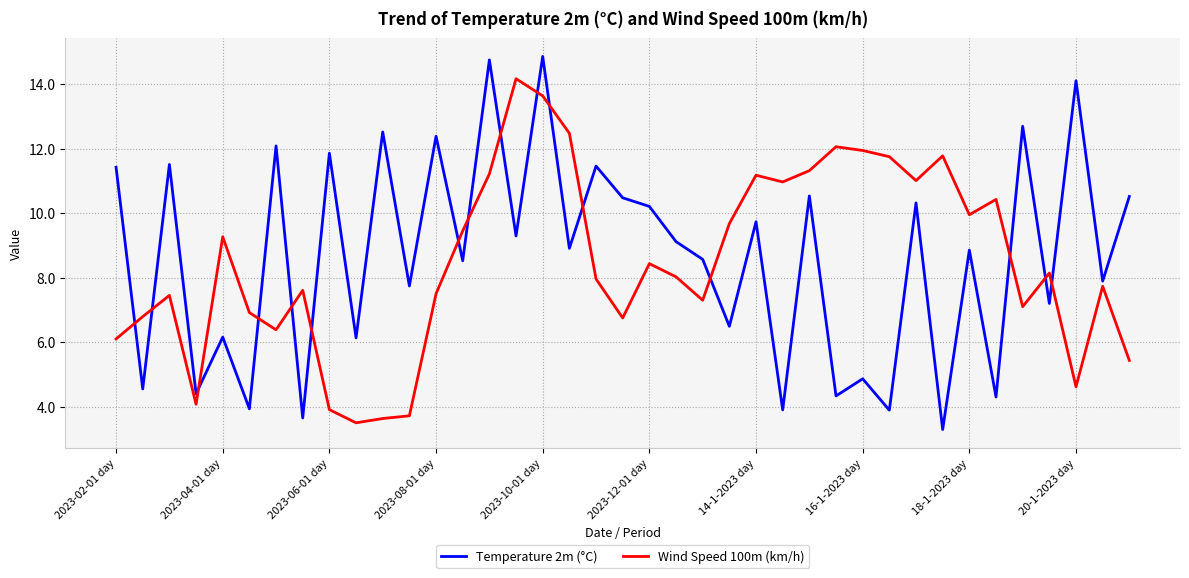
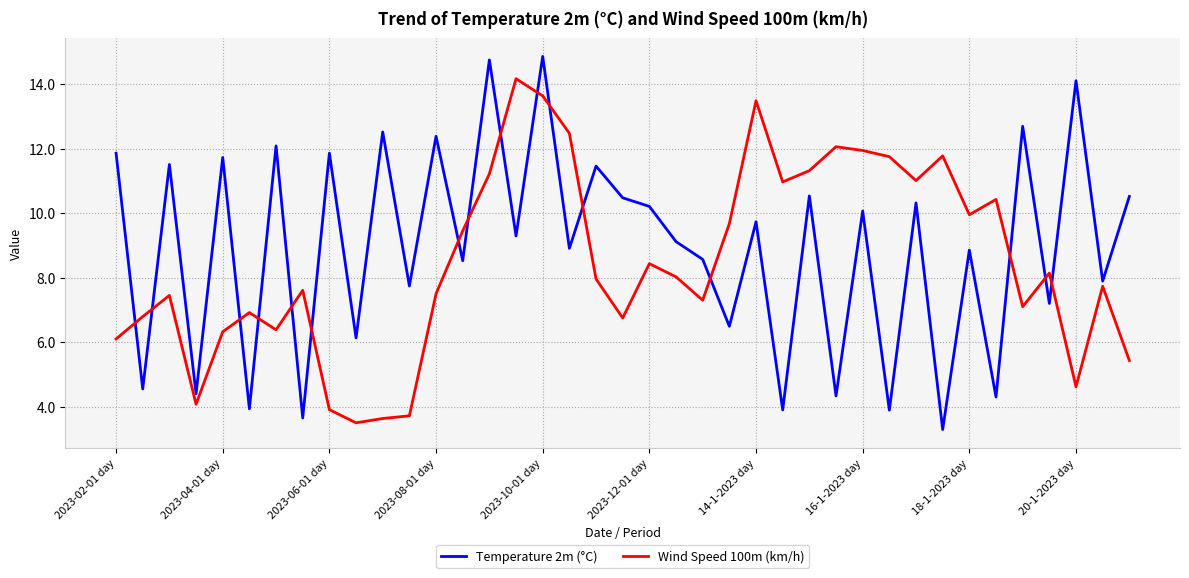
  {
    "Temperature 2m (°C)": {
-     "2023-02-01 day": 11.4,
-     "2023-04-01 day": 6.2,
+     "2023-02-01 day": 11.9,
+     "2023-04-01 day": 11.7,
      "2023-06-01 day": 11.9,
      "2023-08-01 day": 12.4,
      "2023-10-01 day": 14.9,
      "2023-12-01 day": 10.2,
      "14-1-2023 day": 9.7,
-     "16-1-2023 day": 4.9,
+     "16-1-2023 day": 10.1,
      "18-1-2023 day": 8.9,
      "20-1-2023 day": 14.1
    },
    "Wind Speed 100m (km/h)": {
      "2023-02-01 day": 6.1,
-     "2023-04-01 day": 9.3,
+     "2023-04-01 day": 6.3,
      "2023-06-01 day": 3.9,
      "2023-08-01 day": 7.5,
      "2023-10-01 day": 13.6,
      "2023-12-01 day": 8.4,
-     "14-1-2023 day": 11.2,
+     "14-1-2023 day": 13.5,
      "16-1-2023 day": 11.9,
      "18-1-2023 day": 10.0,
      "20-1-2023 day": 4.6
    }
  }
